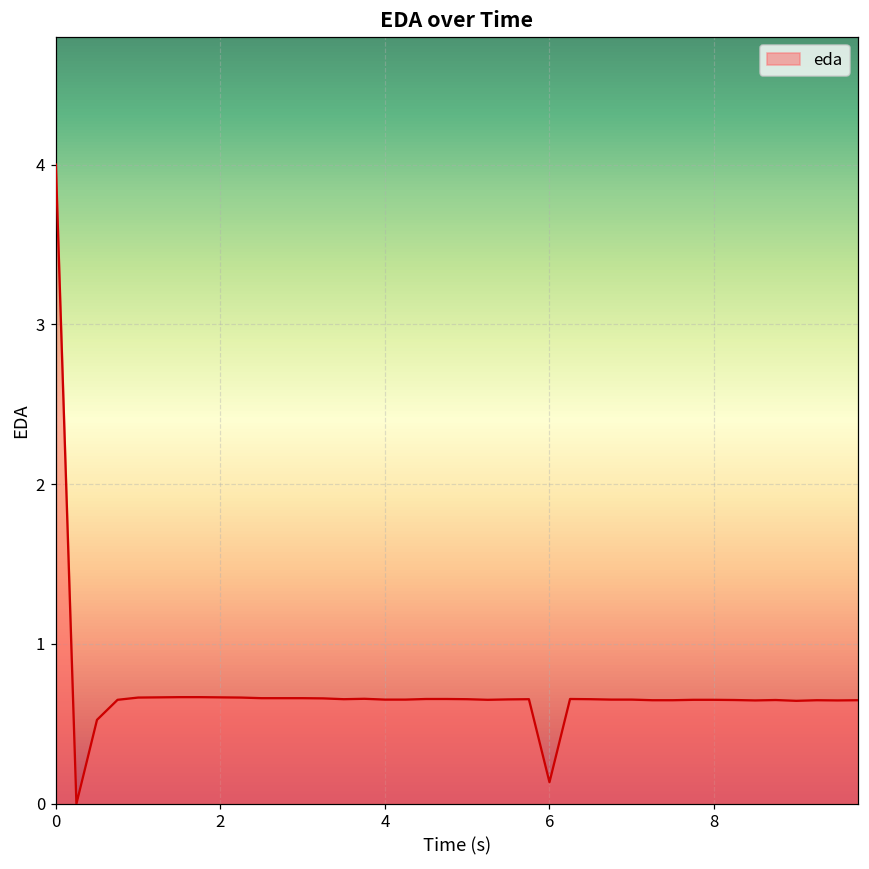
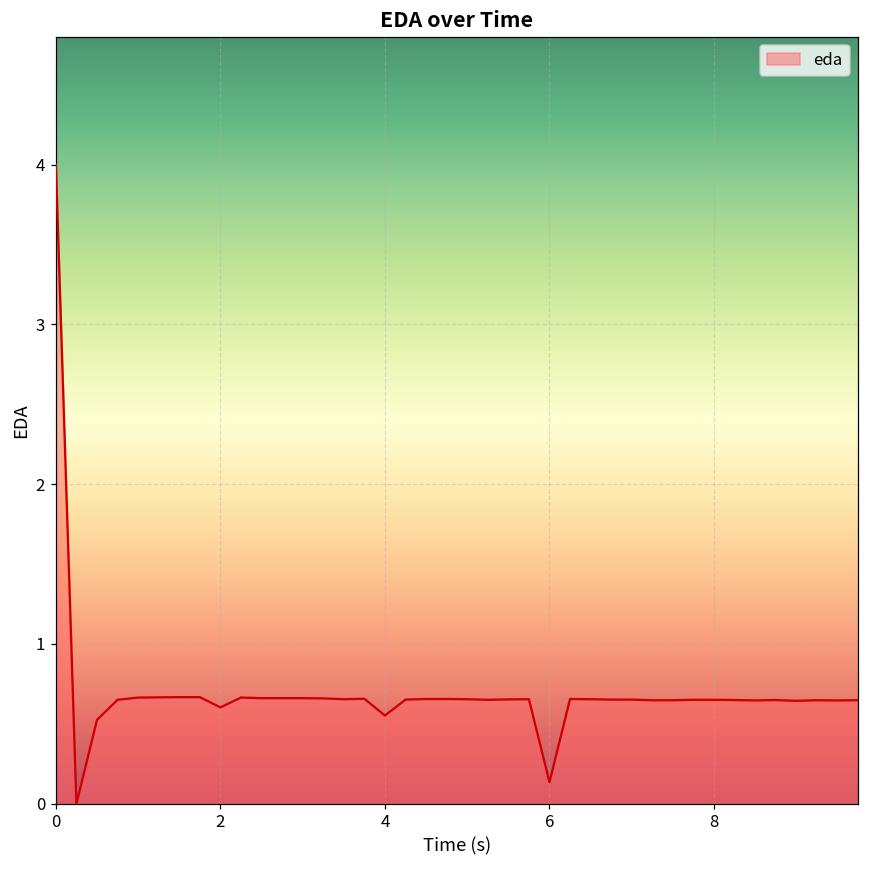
  {
    "0": 4.00,
-   "2": 0.67,
-   "4": 0.65,
+   "2": 0.60,
+   "4": 0.55,
    "6": 0.13,
    "8": 0.65
  }
